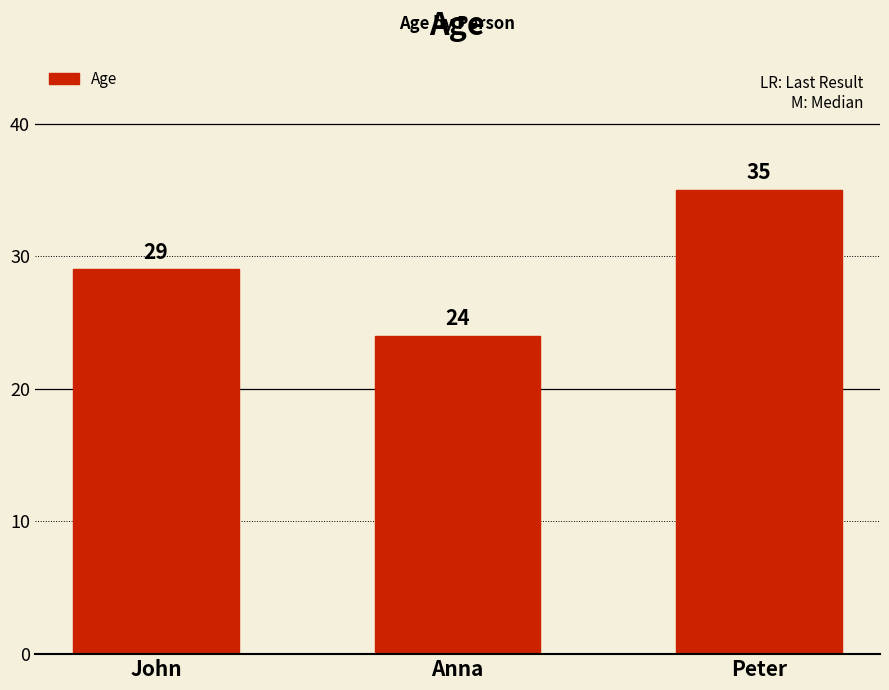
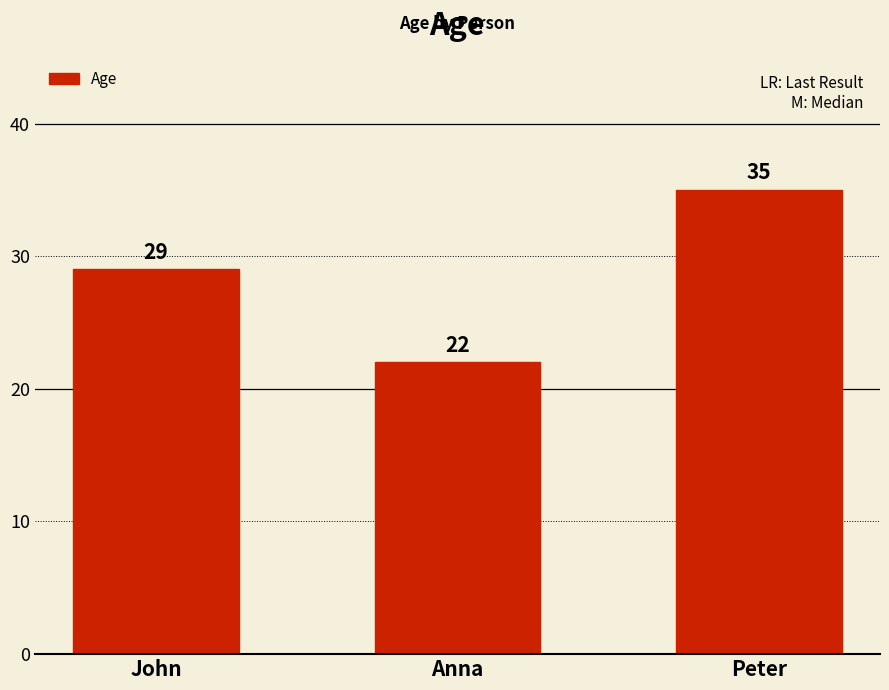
  {
    "John": 29,
-   "Anna": 24,
+   "Anna": 22,
    "Peter": 35
  }
